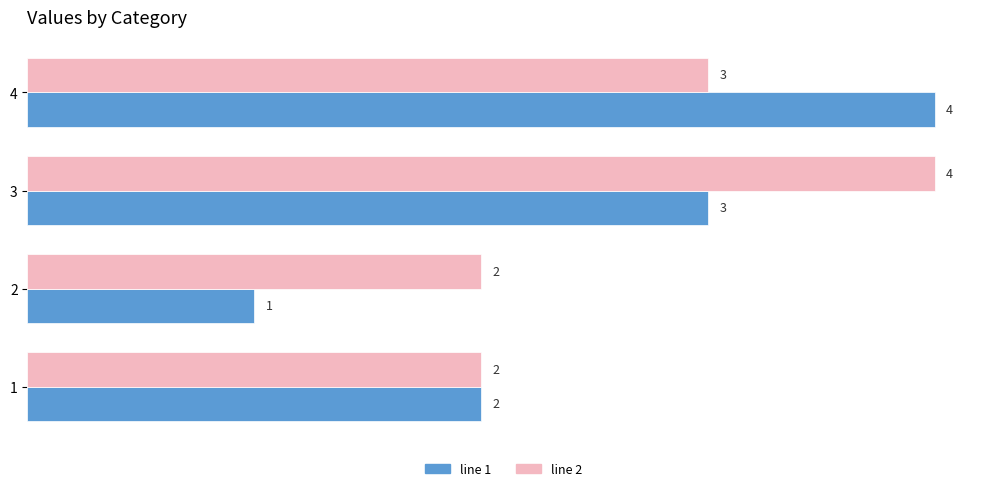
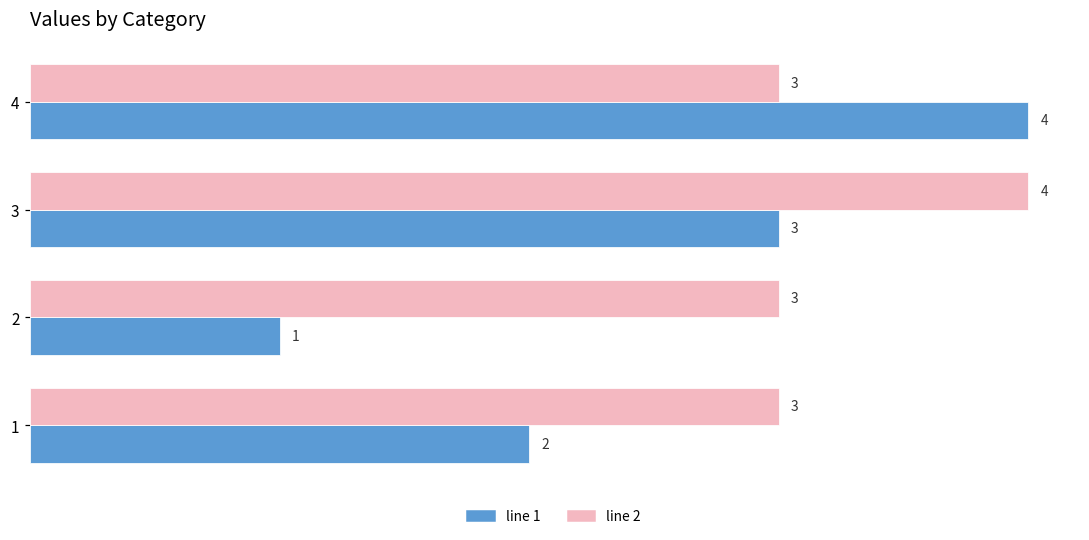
  {
    "line 1": {
      "4": 4,
      "3": 3,
      "2": 1,
      "1": 2
    },
    "line 2": {
      "4": 3,
      "3": 4,
-     "2": 2,
-     "1": 2
+     "2": 3,
+     "1": 3
    }
  }
